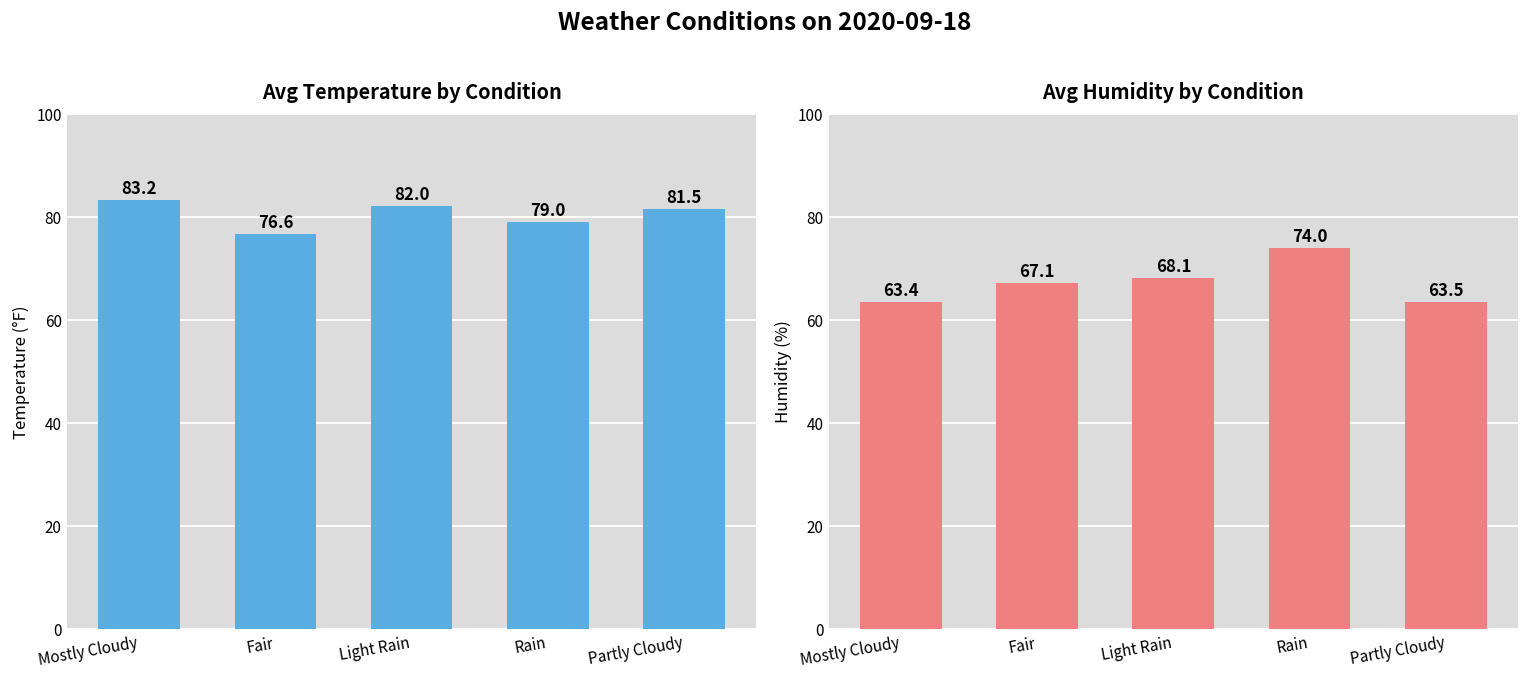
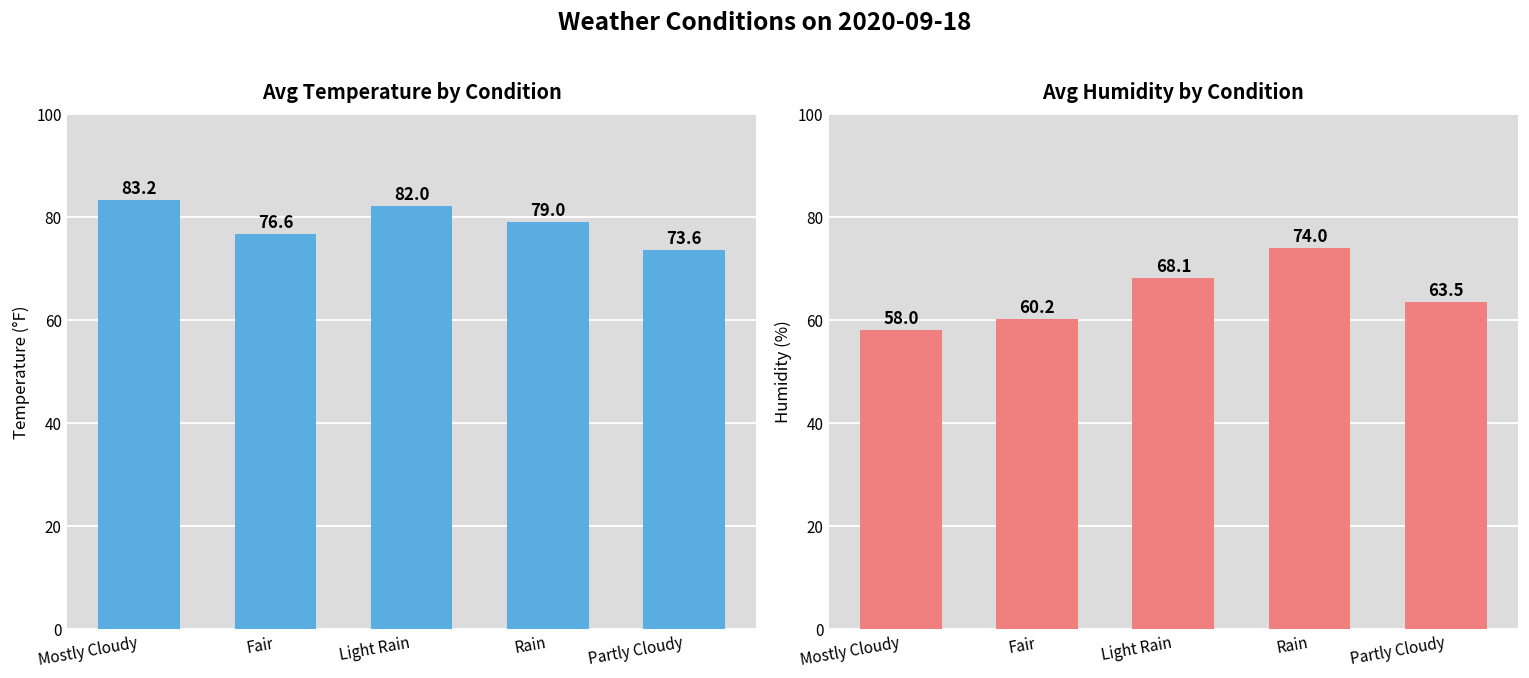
  {
    "Avg Temperature by Condition": {
      "Mostly Cloudy": 83.2,
      "Fair": 76.6,
      "Light Rain": 82.0,
      "Rain": 79.0,
-     "Partly Cloudy": 81.5
+     "Partly Cloudy": 73.6
    },
    "Avg Humidity by Condition": {
-     "Mostly Cloudy": 63.4,
-     "Fair": 67.1,
+     "Mostly Cloudy": 58.0,
+     "Fair": 60.2,
      "Light Rain": 68.1,
      "Rain": 74.0,
      "Partly Cloudy": 63.5
    }
  }
